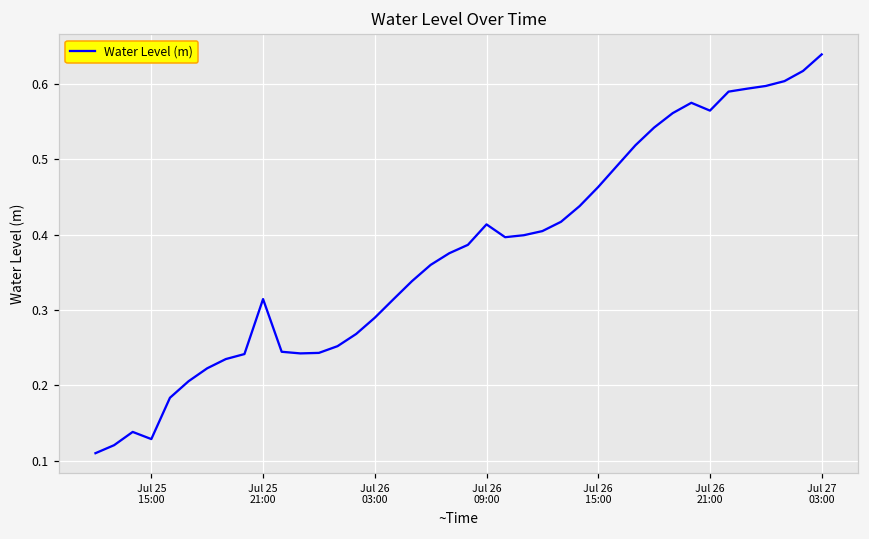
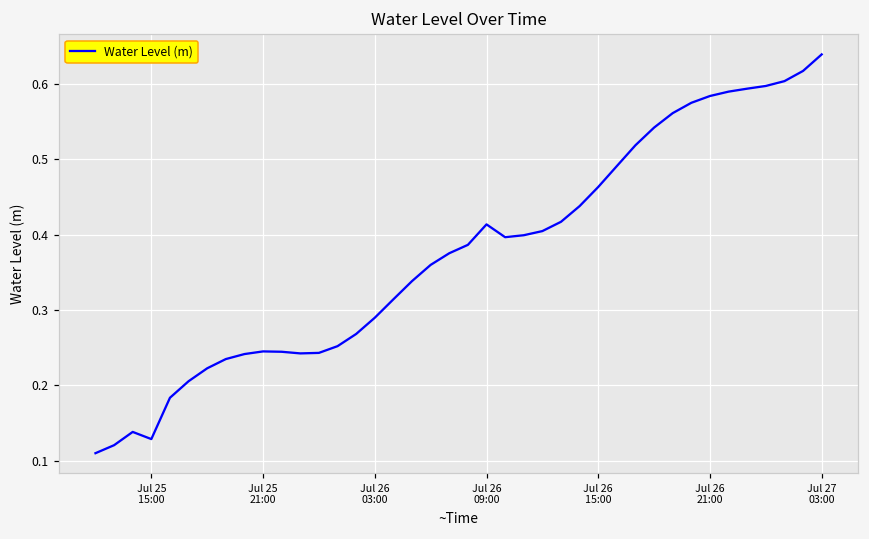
  {
    "Jul 25 15:00": 0.13,
-   "Jul 25 21:00": 0.31,
+   "Jul 25 21:00": 0.25,
    "Jul 26 03:00": 0.29,
    "Jul 26 09:00": 0.41,
    "Jul 26 15:00": 0.46,
-   "Jul 26 21:00": 0.56,
+   "Jul 26 21:00": 0.58,
    "Jul 27 03:00": 0.64
  }
